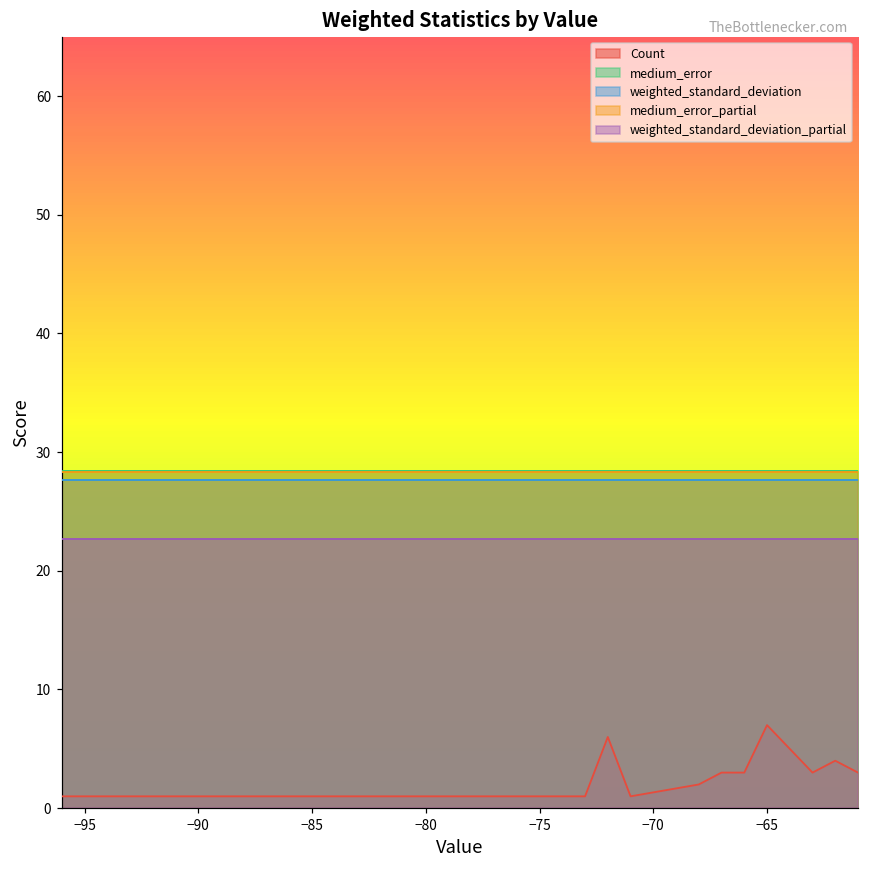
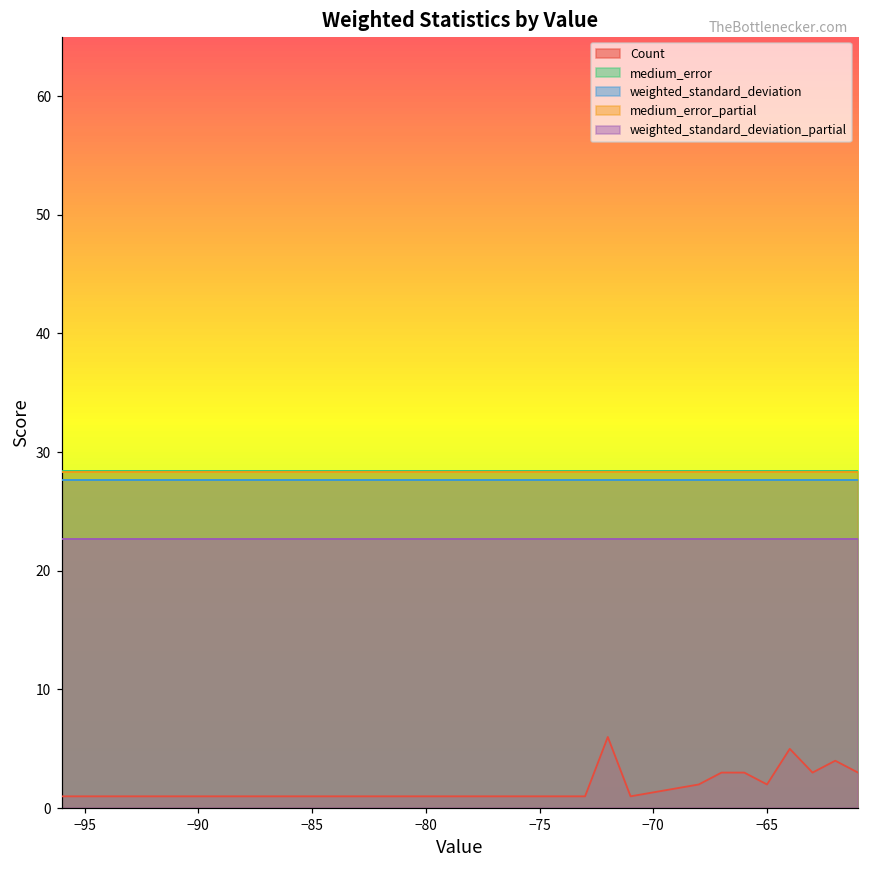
  {
    "Count": {
      "−90": 1,
      "−85": 1,
      "−80": 1,
-     "−65": 7
+     "−65": 2
    },
    "weighted_standard_deviation": {
      "−90": 27.6,
      "−85": 27.6,
      "−80": 27.6,
      "−65": 27.6
    },
    "weighted_standard_deviation_partial": {
      "−90": 22.7,
      "−85": 22.7,
      "−80": 22.7,
      "−65": 22.7
    }
  }
